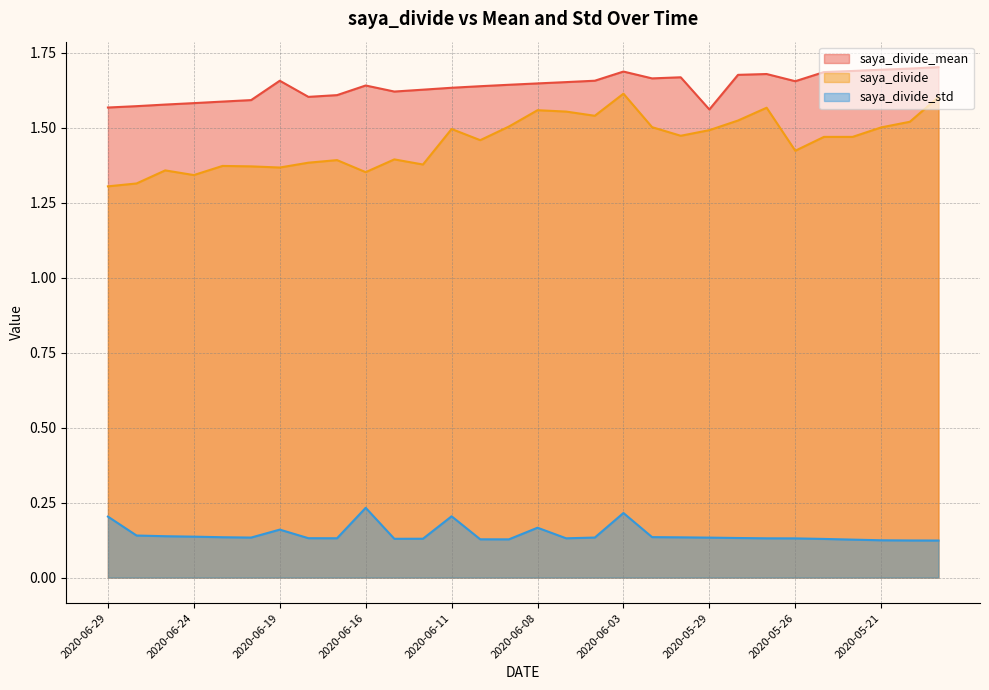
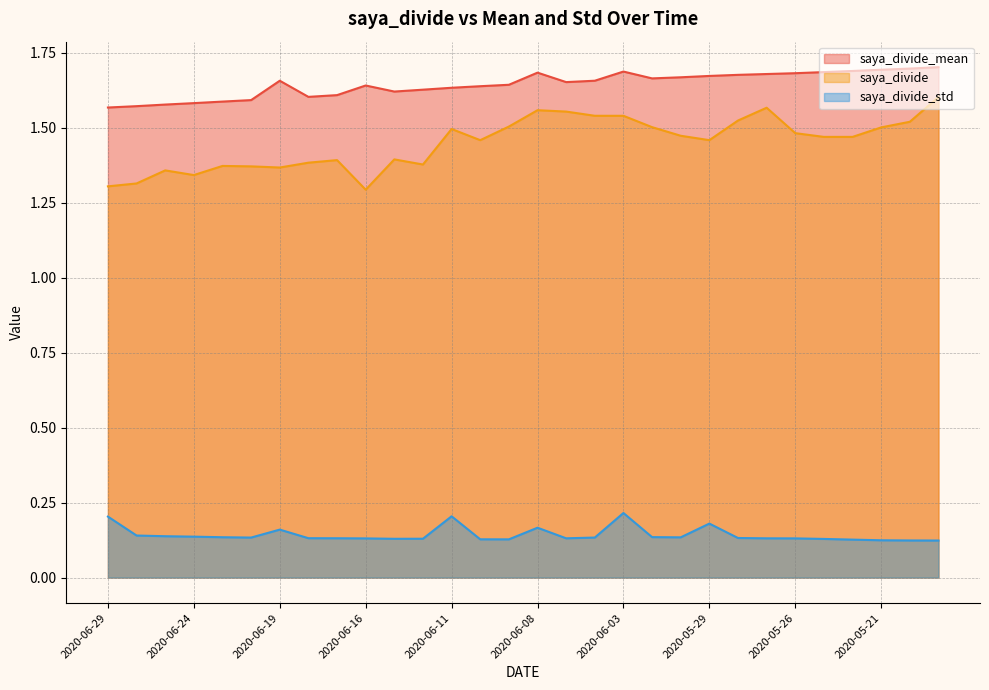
  {
    "saya_divide_mean": {
      "2020-06-29": 1.57,
      "2020-06-24": 1.58,
      "2020-06-19": 1.66,
      "2020-06-16": 1.64,
      "2020-06-11": 1.63,
-     "2020-06-08": 1.65,
+     "2020-06-08": 1.68,
      "2020-06-03": 1.69,
-     "2020-05-29": 1.56,
-     "2020-05-26": 1.65
+     "2020-05-29": 1.67,
+     "2020-05-26": 1.68
    },
    "saya_divide": {
      "2020-06-29": 1.30,
      "2020-06-24": 1.34,
      "2020-06-19": 1.37,
-     "2020-06-16": 1.35,
+     "2020-06-16": 1.29,
      "2020-06-11": 1.50,
      "2020-06-08": 1.56,
-     "2020-06-03": 1.61,
-     "2020-05-29": 1.49,
-     "2020-05-26": 1.42,
+     "2020-06-03": 1.54,
+     "2020-05-29": 1.46,
+     "2020-05-26": 1.48,
      "2020-05-21": 1.50
    },
    "saya_divide_std": {
      "2020-06-29": 0.20,
      "2020-06-24": 0.14,
      "2020-06-19": 0.16,
-     "2020-06-16": 0.23,
+     "2020-06-16": 0.13,
      "2020-06-11": 0.20,
      "2020-06-08": 0.17,
      "2020-06-03": 0.22,
-     "2020-05-29": 0.13,
+     "2020-05-29": 0.18,
      "2020-05-26": 0.13,
      "2020-05-21": 0.12
    }
  }
